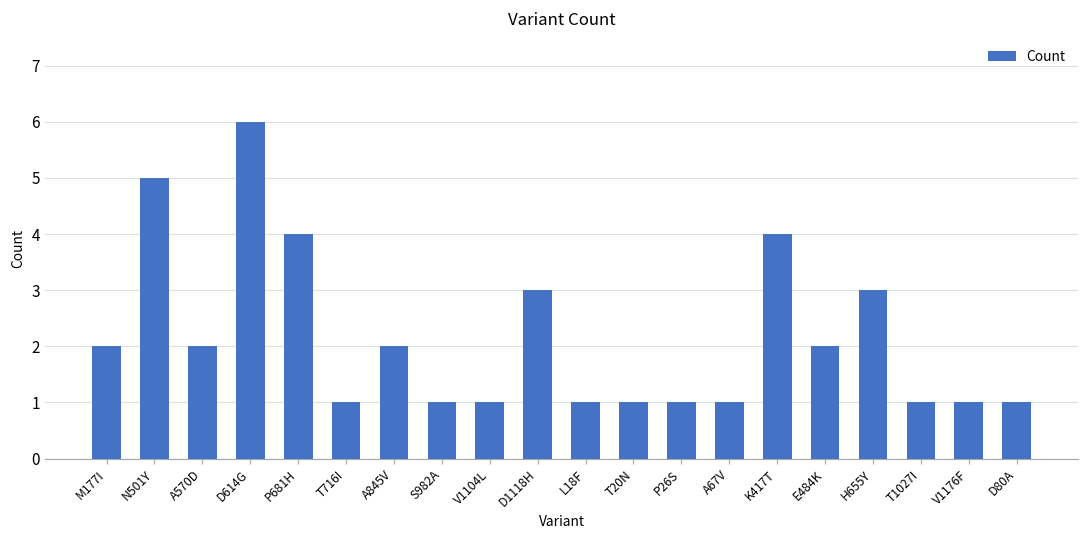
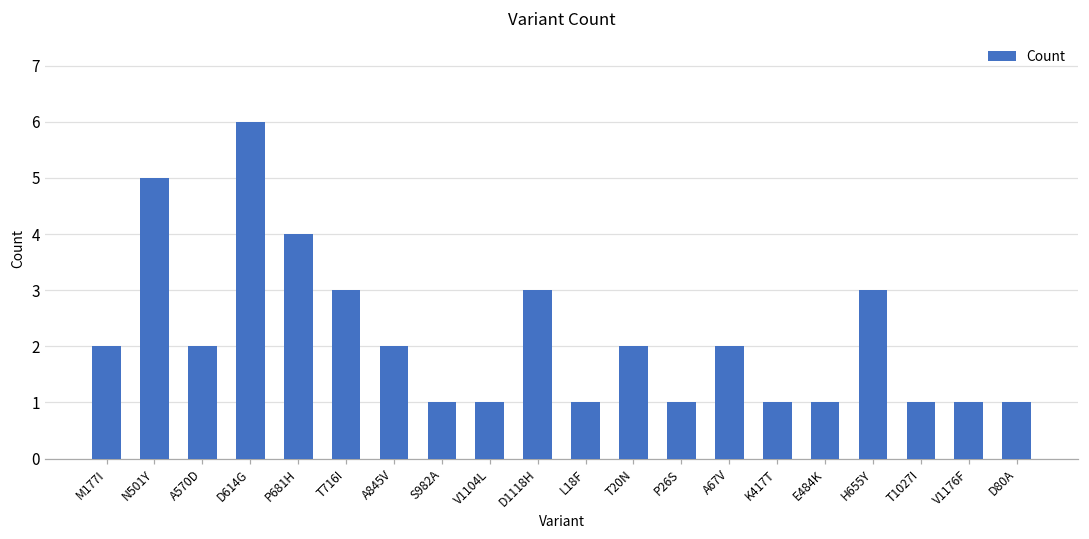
  {
    "M177I": 2,
    "N501Y": 5,
    "A570D": 2,
    "D614G": 6,
    "P681H": 4,
-   "T716I": 1,
+   "T716I": 3,
    "A845V": 2,
    "S982A": 1,
    "V1104L": 1,
    "D1118H": 3,
    "L18F": 1,
-   "T20N": 1,
+   "T20N": 2,
    "P26S": 1,
-   "A67V": 1,
-   "K417T": 4,
-   "E484K": 2,
+   "A67V": 2,
+   "K417T": 1,
+   "E484K": 1,
    "H655Y": 3,
    "T1027I": 1,
    "V1176F": 1,
    "D80A": 1
  }
